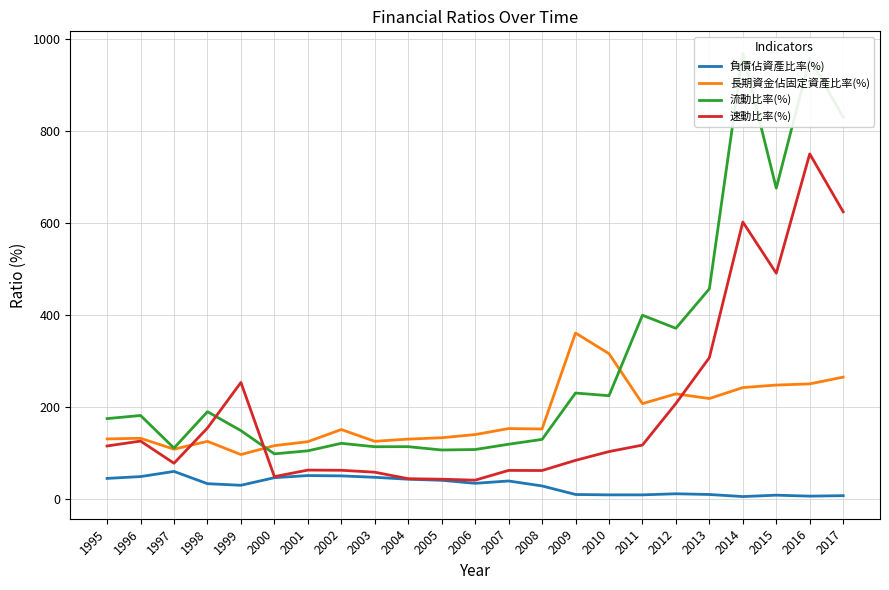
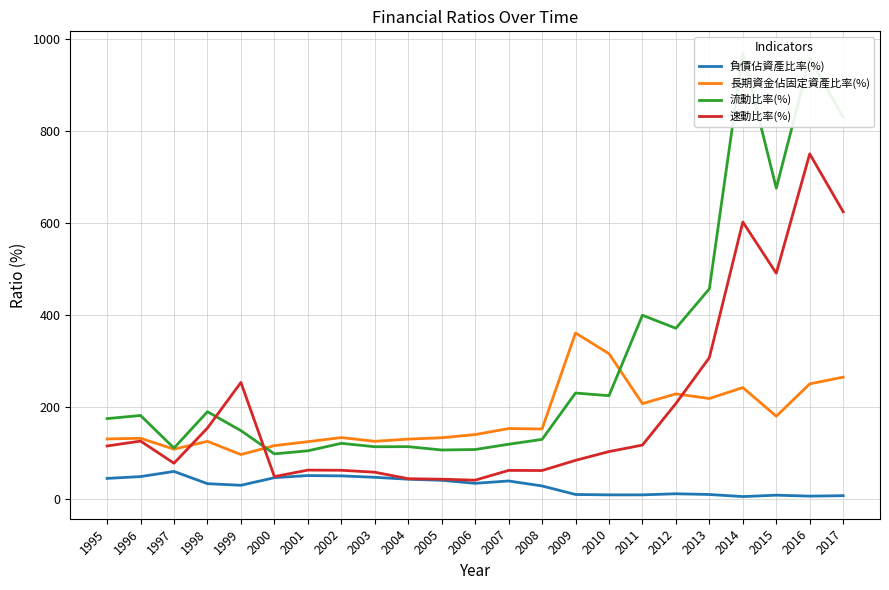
  {
    "負債佔資產比率(%)": {
      "1995": 40,
      "1996": 50,
      "1997": 60,
      "1998": 30,
      "1999": 30,
      "2001": 50,
      "2002": 50,
      "2003": 50,
      "2006": 30,
      "2007": 40,
      "2008": 30,
      "2009": 10,
      "2010": 10,
      "2011": 10,
      "2012": 10,
      "2013": 10,
      "2014": 0,
      "2015": 10,
      "2016": 10,
      "2017": 10
    },
    "長期資金佔固定資產比率(%)": {
      "1995": 130,
      "1996": 130,
      "1998": 130,
      "1999": 100,
      "2000": 120,
      "2001": 120,
-     "2002": 150,
+     "2002": 130,
      "2003": 130,
      "2004": 130,
      "2005": 130,
      "2006": 140,
      "2007": 150,
      "2008": 150,
      "2009": 360,
      "2010": 320,
      "2011": 210,
      "2012": 230,
      "2013": 220,
      "2014": 240,
-     "2015": 250,
+     "2015": 180,
      "2016": 250,
      "2017": 270
    },
    "流動比率(%)": {
      "1995": 170,
      "1996": 180,
      "1998": 190,
      "1999": 150,
      "2000": 100,
      "2001": 100,
      "2002": 120,
      "2003": 110,
      "2004": 110,
      "2005": 110,
      "2006": 110,
      "2007": 120,
      "2008": 130,
      "2009": 230,
      "2010": 220,
      "2011": 400,
      "2012": 370,
      "2013": 460,
      "2015": 680
    },
    "速動比率(%)": {
      "1995": 120,
      "1996": 130,
      "1997": 80,
      "1998": 150,
      "1999": 250,
      "2001": 60,
      "2002": 60,
      "2003": 60,
      "2006": 40,
      "2007": 60,
      "2008": 60,
      "2009": 80,
      "2010": 100,
      "2011": 120,
      "2012": 210,
      "2013": 310,
      "2014": 600,
      "2015": 490,
      "2016": 750,
      "2017": 620
    }
  }
